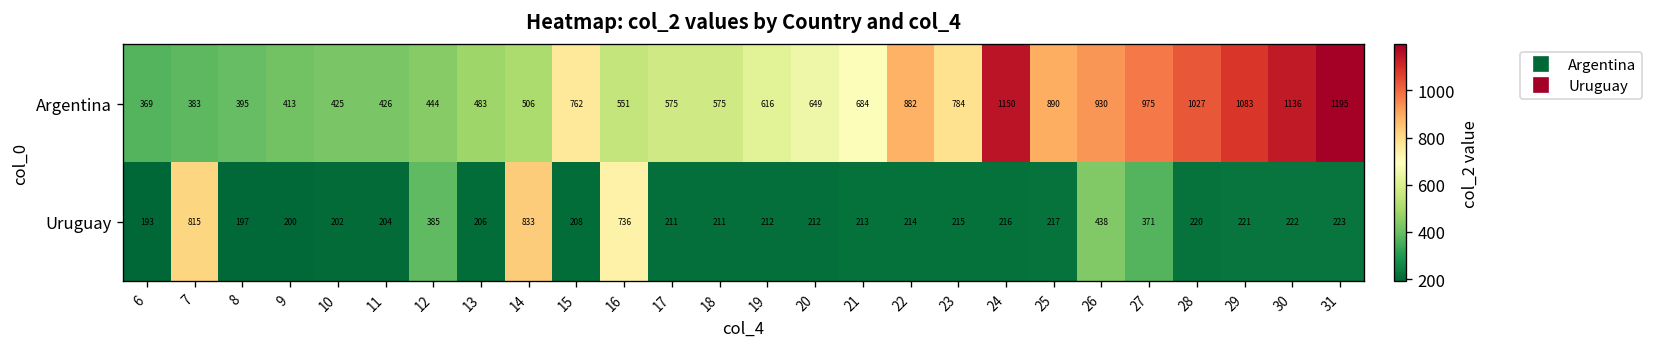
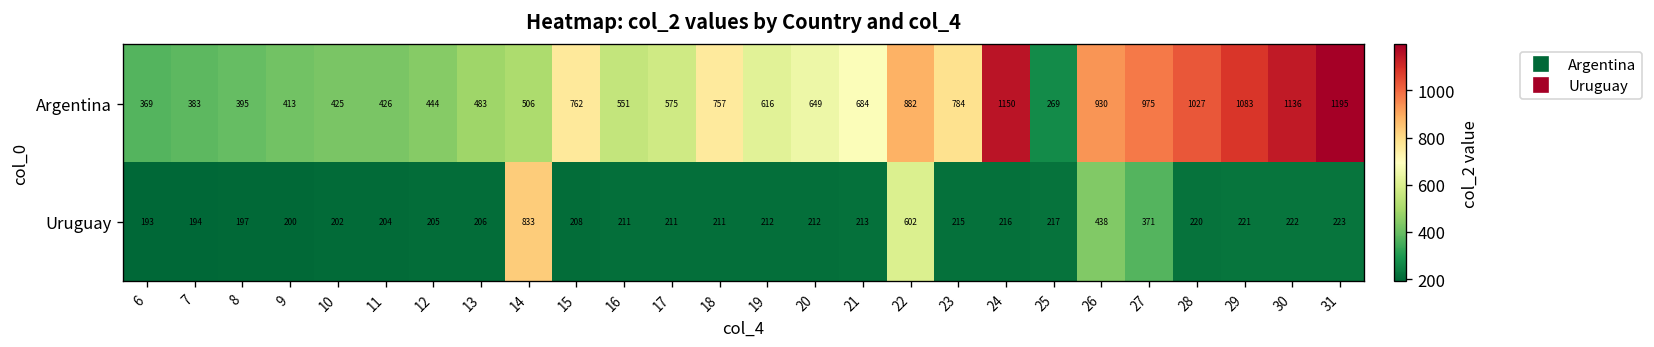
  {
    "Argentina": {
      "6": 369,
      "7": 383,
      "8": 395,
      "9": 413,
      "10": 425,
      "11": 426,
      "12": 444,
      "13": 483,
      "14": 506,
      "15": 762,
      "16": 551,
      "17": 575,
-     "18": 575,
+     "18": 757,
      "19": 616,
      "20": 649,
      "21": 684,
      "22": 882,
      "23": 784,
      "24": 1150,
-     "25": 890,
+     "25": 269,
      "26": 930,
      "27": 975,
      "28": 1027,
      "29": 1083,
      "30": 1136,
      "31": 1195
    },
    "Uruguay": {
      "6": 193,
-     "7": 815,
+     "7": 194,
      "8": 197,
      "9": 200,
      "10": 202,
      "11": 204,
-     "12": 385,
+     "12": 205,
      "13": 206,
      "14": 833,
      "15": 208,
-     "16": 736,
+     "16": 211,
      "17": 211,
      "18": 211,
      "19": 212,
      "20": 212,
      "21": 213,
-     "22": 214,
+     "22": 602,
      "23": 215,
      "24": 216,
      "25": 217,
      "26": 438,
      "27": 371,
      "28": 220,
      "29": 221,
      "30": 222,
      "31": 223
    }
  }
